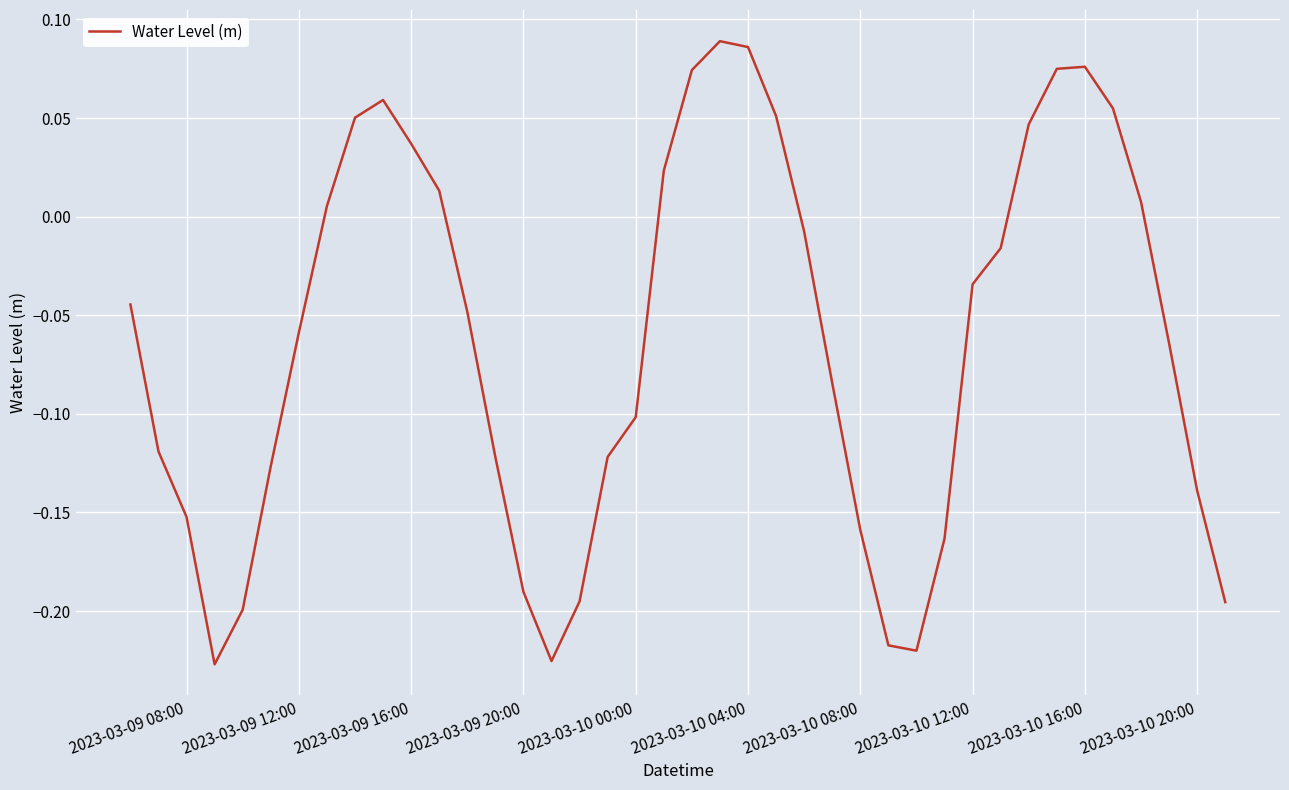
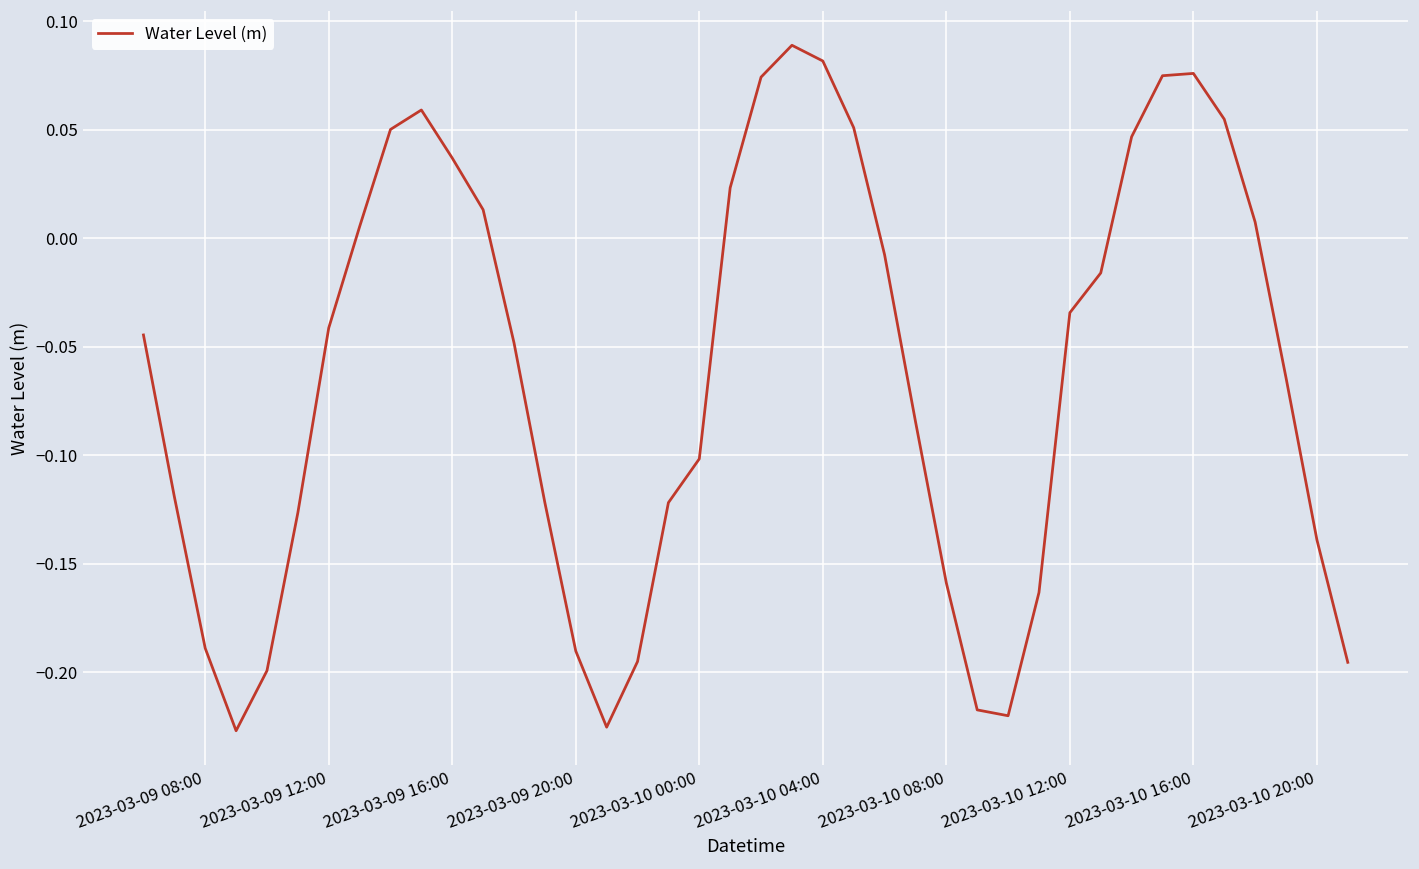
  {
-   "2023-03-09 08:00": -0.152,
-   "2023-03-09 12:00": -0.059,
+   "2023-03-09 08:00": -0.189,
+   "2023-03-09 12:00": -0.041,
    "2023-03-09 16:00": 0.037,
    "2023-03-09 20:00": -0.190,
    "2023-03-10 00:00": -0.102,
-   "2023-03-10 04:00": 0.086,
+   "2023-03-10 04:00": 0.082,
    "2023-03-10 08:00": -0.159,
    "2023-03-10 12:00": -0.034,
    "2023-03-10 16:00": 0.076,
    "2023-03-10 20:00": -0.139
  }
